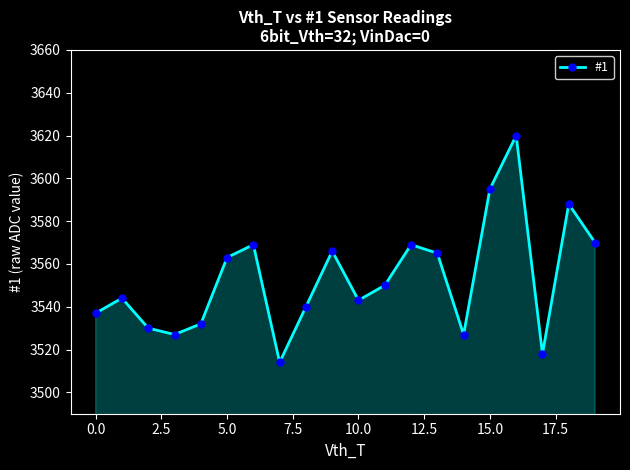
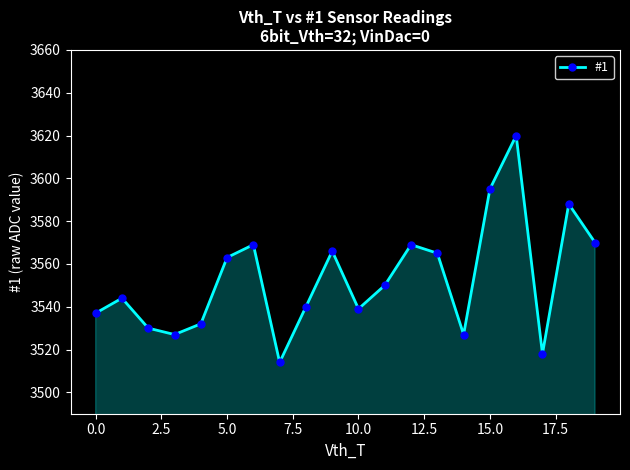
  {
    "0.0": 3537,
    "5.0": 3563,
-   "10.0": 3543,
+   "10.0": 3539,
    "15.0": 3595
  }
